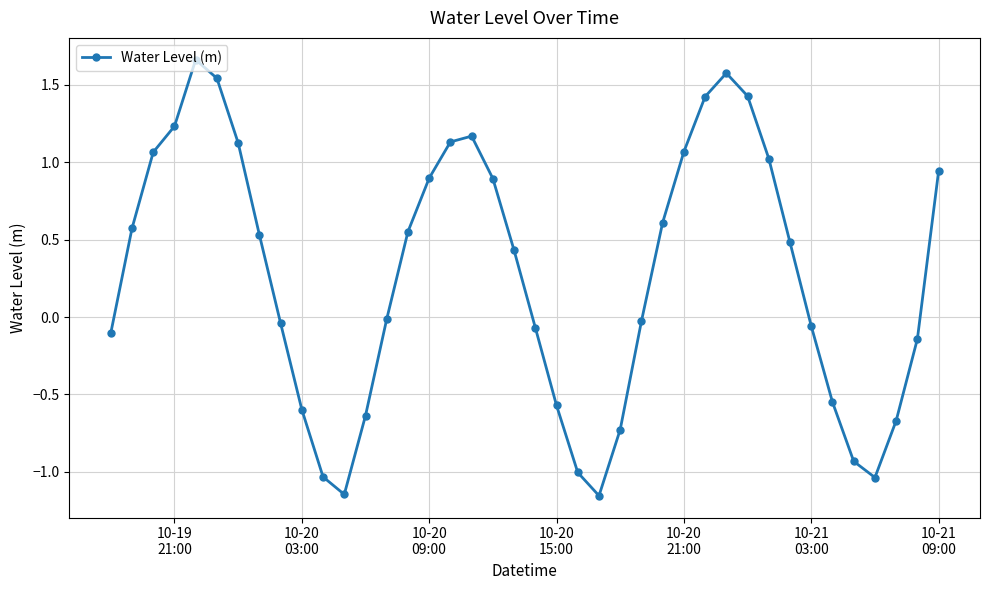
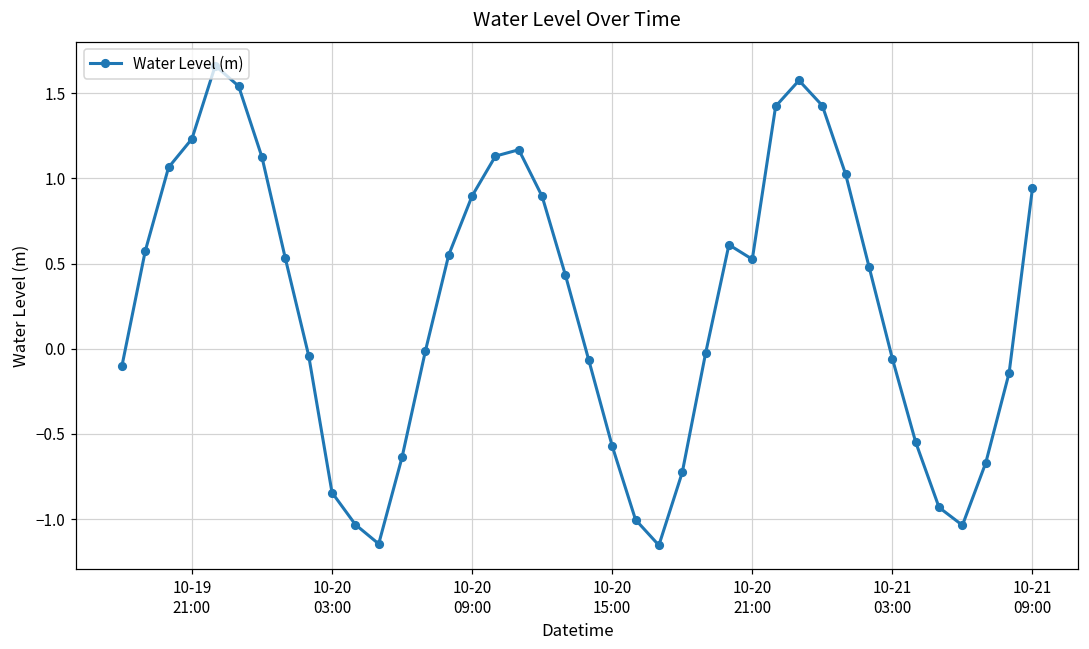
  {
    "10-19 21:00": 1.23,
-   "10-20 03:00": -0.60,
+   "10-20 03:00": -0.84,
    "10-20 09:00": 0.90,
    "10-20 15:00": -0.57,
-   "10-20 21:00": 1.07,
+   "10-20 21:00": 0.53,
    "10-21 03:00": -0.06,
    "10-21 09:00": 0.94
  }
